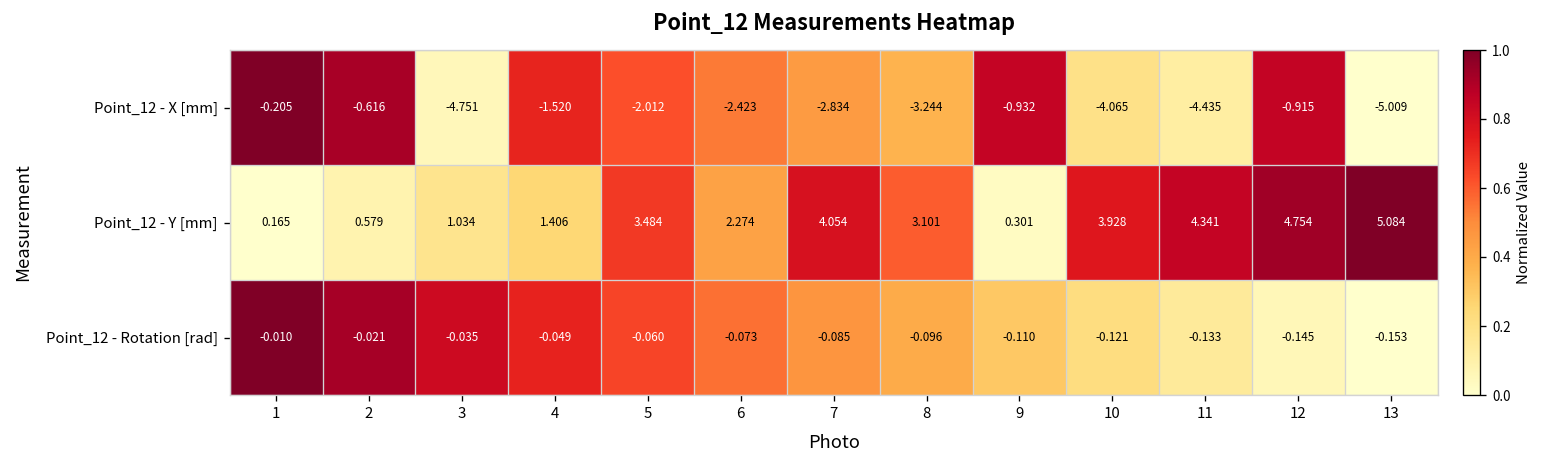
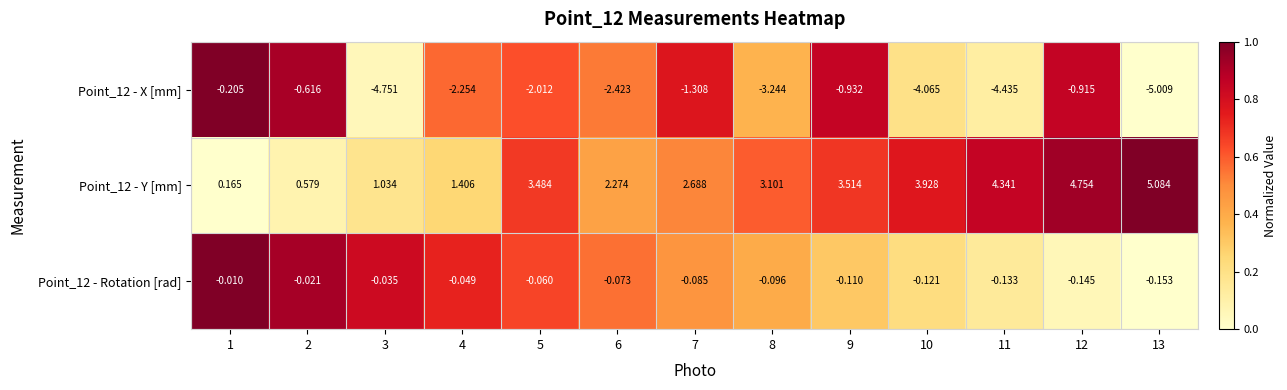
  {
    "Point_12 - X [mm]": {
      "1": -0.205,
      "2": -0.616,
      "3": -4.751,
-     "4": -1.520,
+     "4": -2.254,
      "5": -2.012,
      "6": -2.423,
-     "7": -2.834,
+     "7": -1.308,
      "8": -3.244,
      "9": -0.932,
      "10": -4.065,
      "11": -4.435,
      "12": -0.915,
      "13": -5.009
    },
    "Point_12 - Y [mm]": {
      "1": 0.165,
      "2": 0.579,
      "3": 1.034,
      "4": 1.406,
      "5": 3.484,
      "6": 2.274,
-     "7": 4.054,
+     "7": 2.688,
      "8": 3.101,
-     "9": 0.301,
+     "9": 3.514,
      "10": 3.928,
      "11": 4.341,
      "12": 4.754,
      "13": 5.084
    },
    "Point_12 - Rotation [rad]": {
      "1": -0.010,
      "2": -0.021,
      "3": -0.035,
      "4": -0.049,
      "5": -0.060,
      "6": -0.073,
      "7": -0.085,
      "8": -0.096,
      "9": -0.110,
      "10": -0.121,
      "11": -0.133,
      "12": -0.145,
      "13": -0.153
    }
  }
